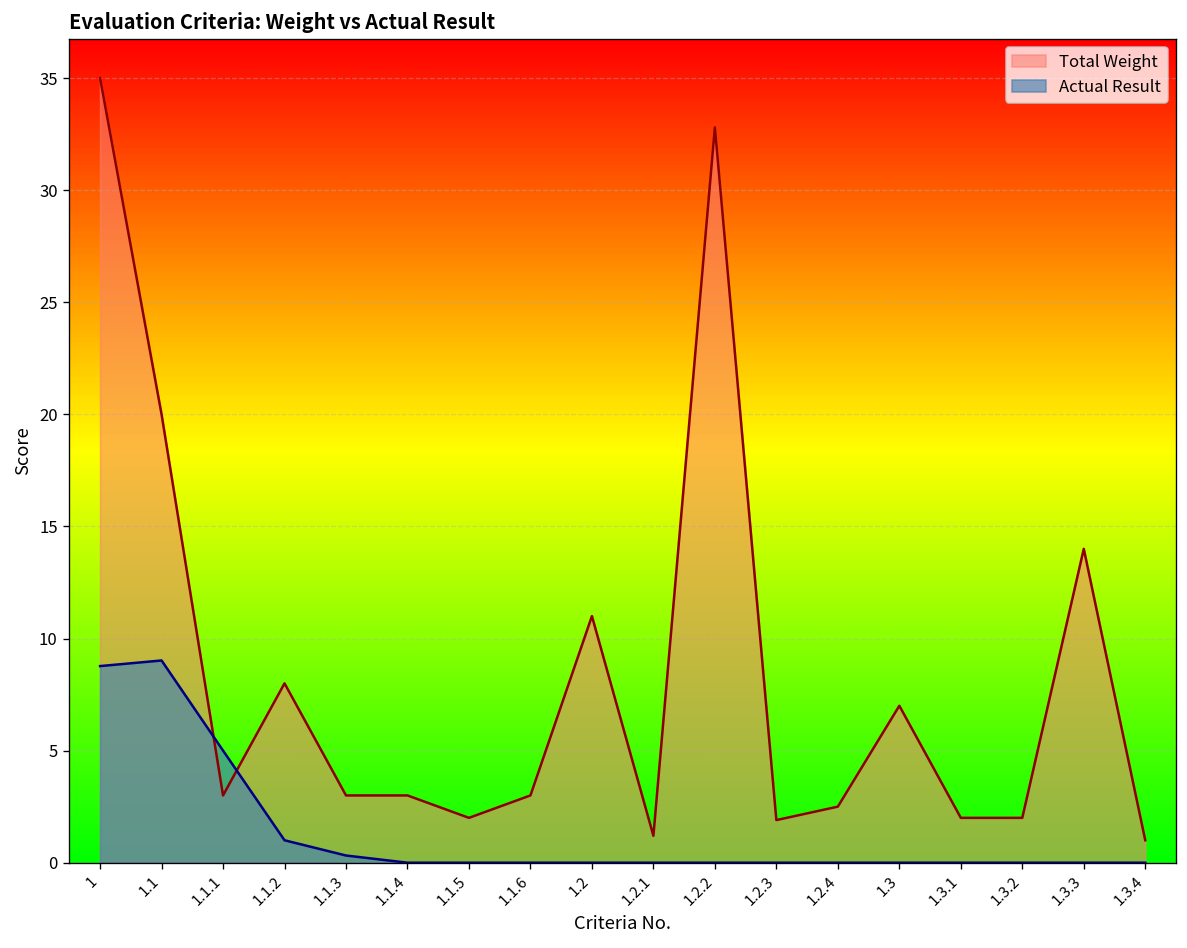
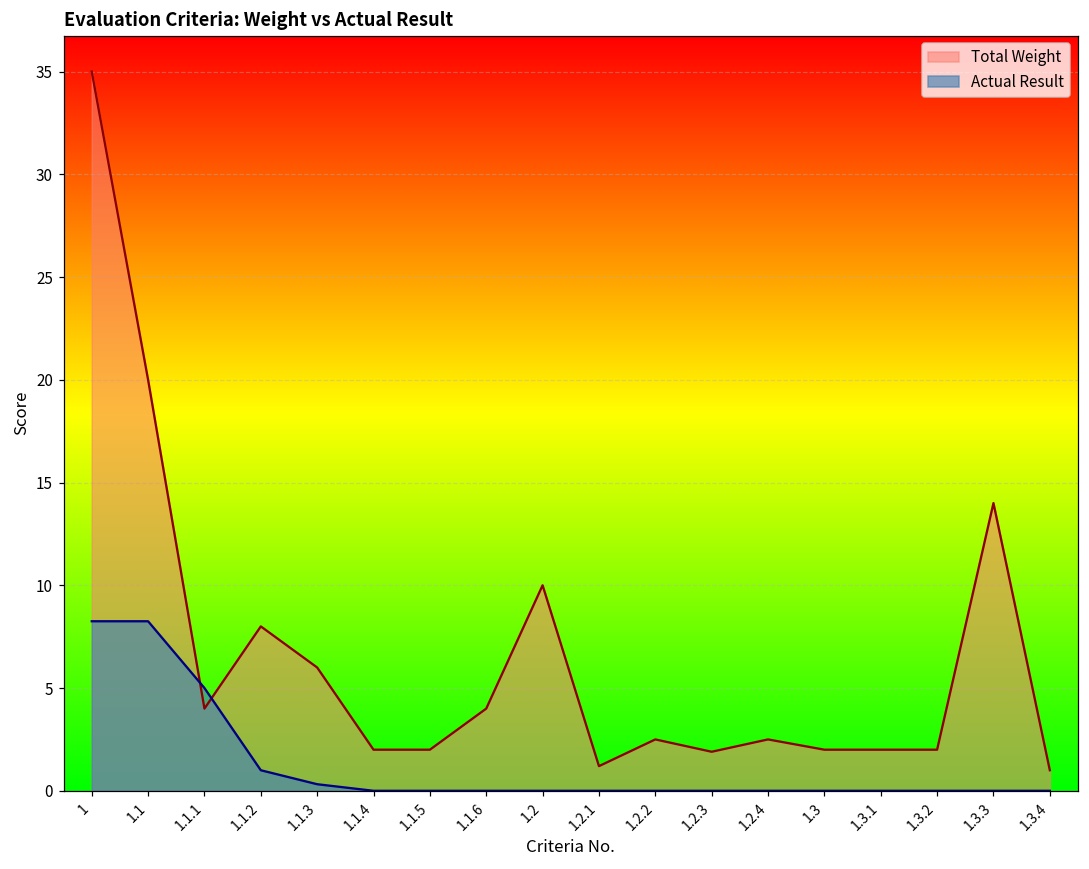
  {
    "Total Weight": {
      "1": 35.0,
      "1.1": 20.0,
-     "1.1.1": 3,
+     "1.1.1": 4,
      "1.1.2": 8.0,
-     "1.1.3": 3,
-     "1.1.4": 3,
+     "1.1.3": 6,
+     "1.1.4": 2,
      "1.1.5": 2.0,
-     "1.1.6": 3,
-     "1.2": 11,
+     "1.1.6": 4,
+     "1.2": 10,
      "1.2.1": 1.2,
-     "1.2.2": 32.8,
+     "1.2.2": 2.5,
      "1.2.3": 1.9,
      "1.2.4": 2.5,
-     "1.3": 7,
+     "1.3": 2,
      "1.3.1": 2.0,
      "1.3.2": 2.0,
      "1.3.3": 14.0,
      "1.3.4": 1.0
    },
    "Actual Result": {
-     "1": 8.8,
-     "1.1": 9.0,
+     "1": 8.3,
+     "1.1": 8.3,
      "1.1.1": 5.0,
      "1.1.2": 1.0,
      "1.1.3": 0.3,
      "1.1.4": 0.0,
      "1.1.5": 0.0,
      "1.1.6": 0.0,
      "1.2": 0.0,
      "1.2.1": 0.0,
      "1.2.2": 0.0,
      "1.2.3": 0.0,
      "1.2.4": 0.0,
      "1.3": 0.0,
      "1.3.1": 0.0,
      "1.3.2": 0.0,
      "1.3.3": 0.0,
      "1.3.4": 0.0
    }
  }
